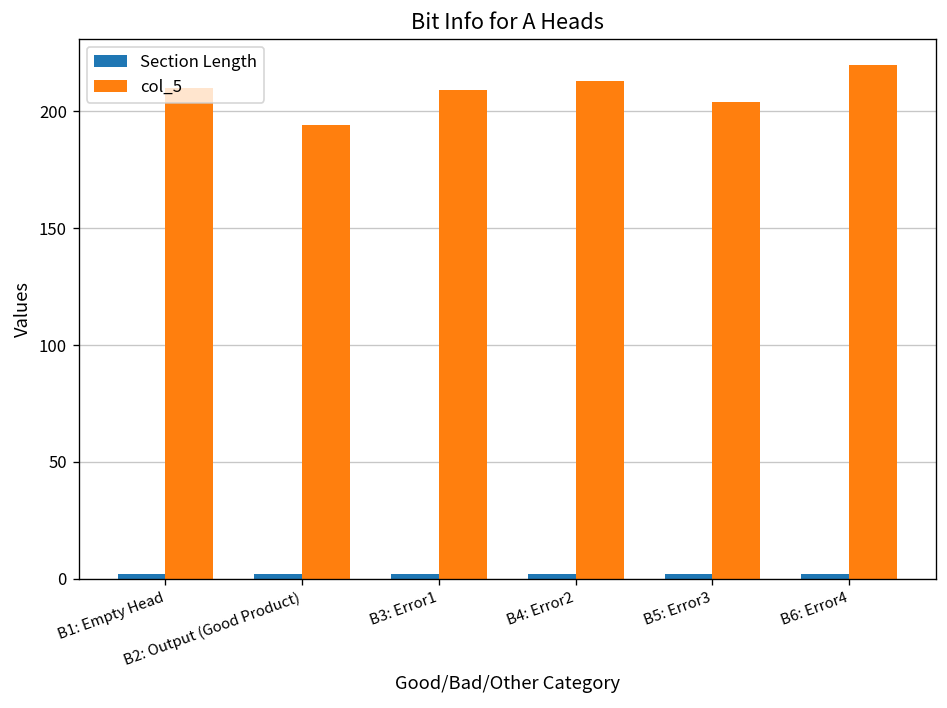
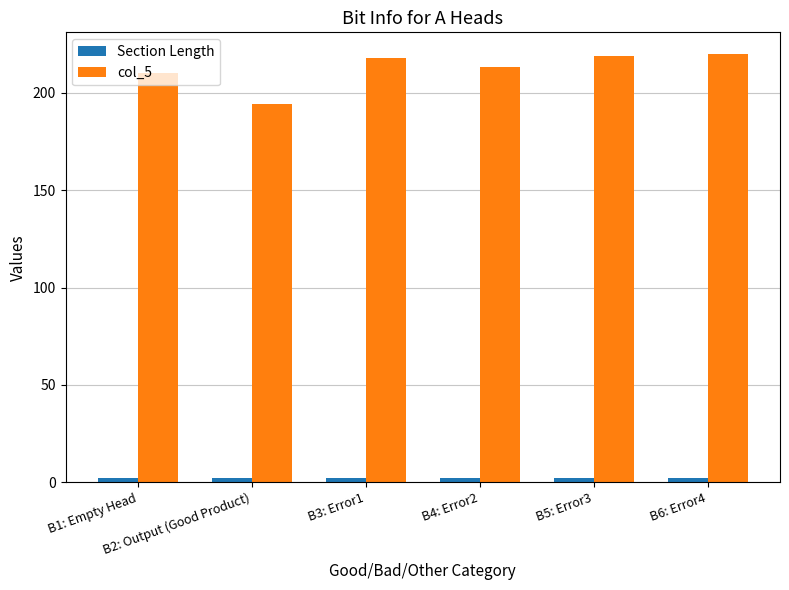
  {
    "Section Length": {
      "B1: Empty Head": 2,
      "B2: Output (Good Product)": 2,
      "B3: Error1": 2,
      "B4: Error2": 2,
      "B5: Error3": 2,
      "B6: Error4": 2
    },
    "col_5": {
      "B2: Output (Good Product)": 194,
-     "B3: Error1": 209,
+     "B3: Error1": 218,
      "B4: Error2": 213,
-     "B5: Error3": 204,
+     "B5: Error3": 219,
      "B6: Error4": 220
    }
  }
